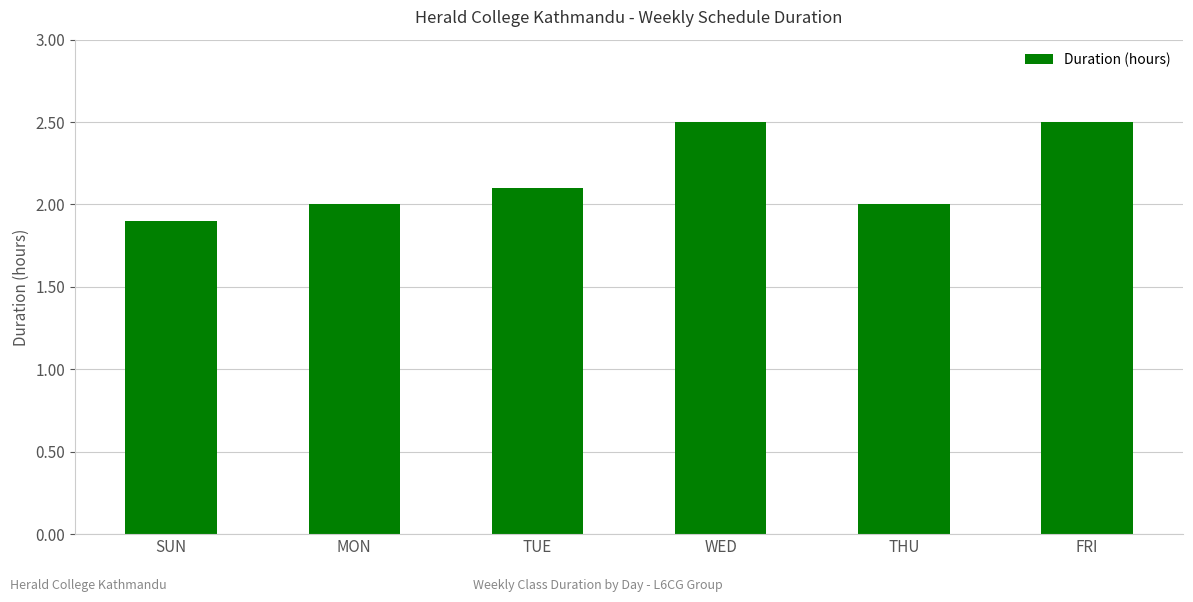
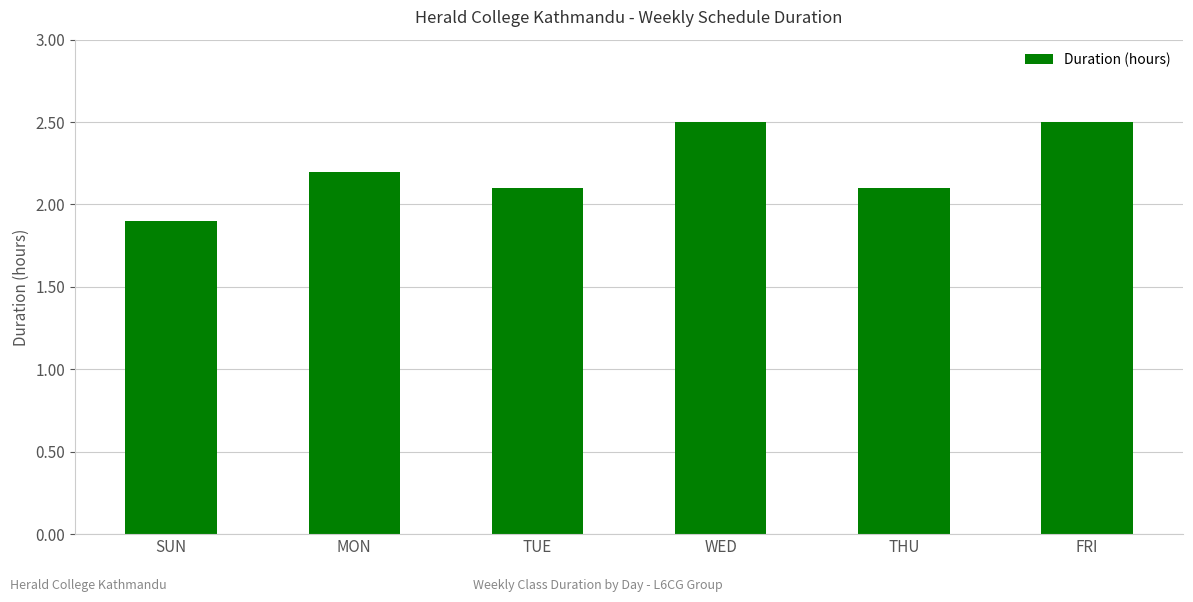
  {
    "SUN": 1.9,
-   "MON": 2.0,
+   "MON": 2.2,
    "TUE": 2.1,
    "WED": 2.5,
-   "THU": 2.0,
+   "THU": 2.1,
    "FRI": 2.5
  }
